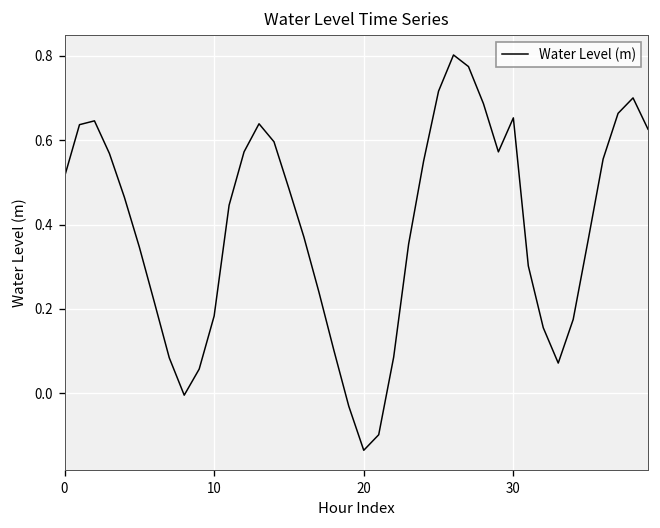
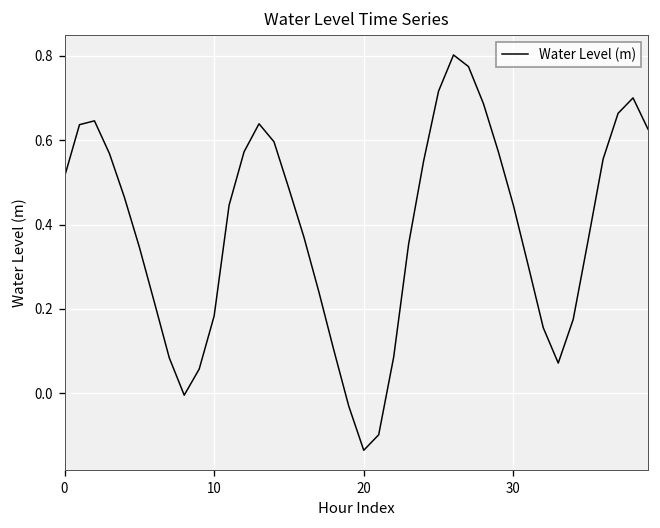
  {
    "0": 0.51,
    "10": 0.18,
    "20": -0.14,
-   "30": 0.65
+   "30": 0.45
  }
